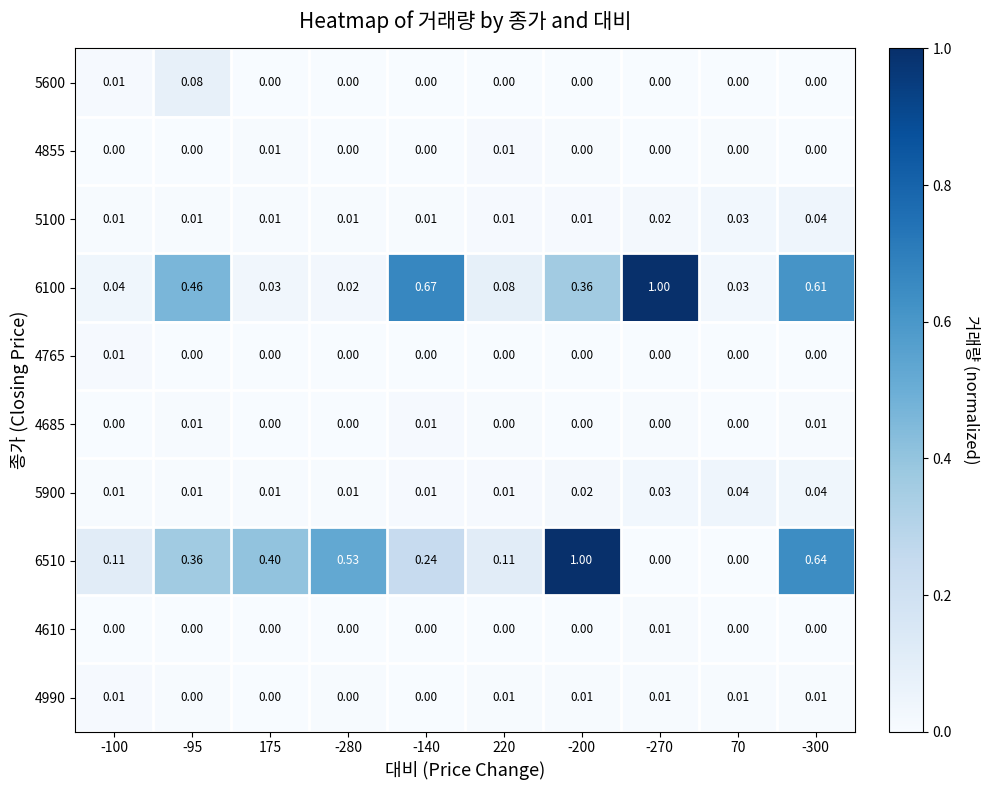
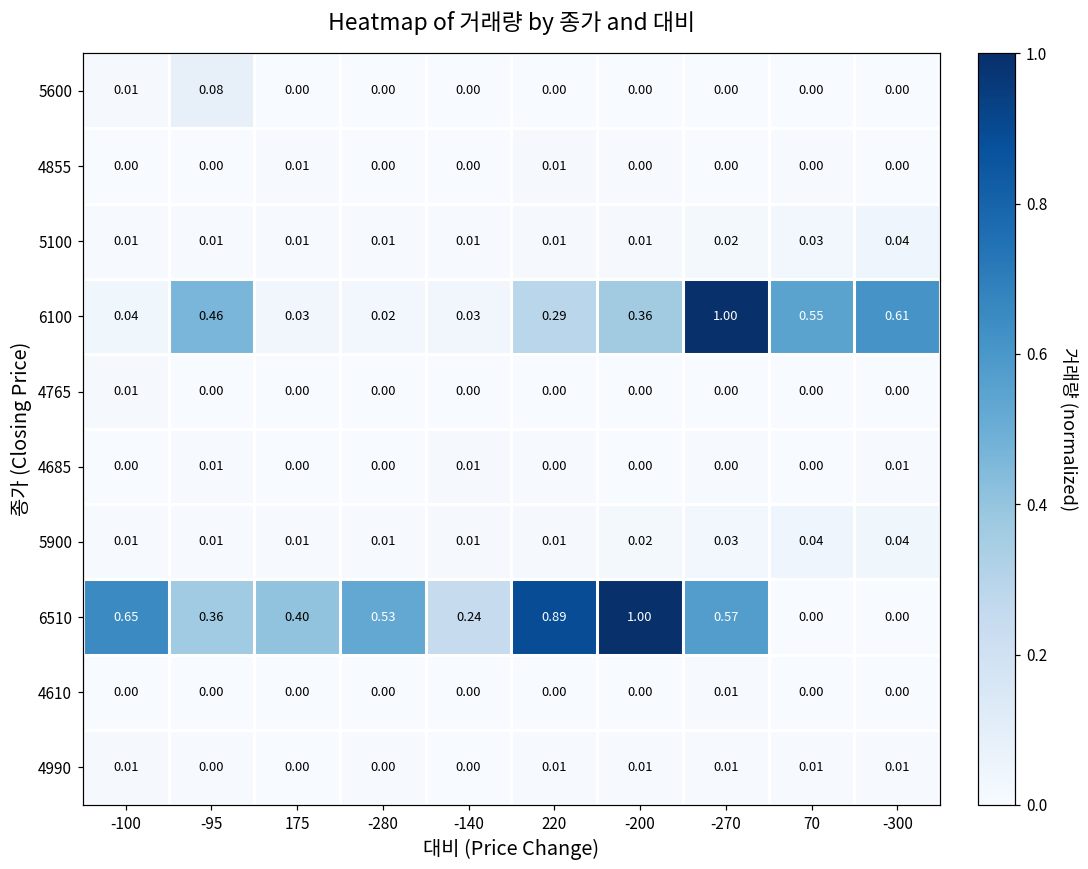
  {
    "5600": {
      "-100": 0.01,
      "-95": 0.08,
      "175": 0.00,
      "-280": 0.00,
      "-140": 0.00,
      "220": 0.00,
      "-200": 0.00,
      "-270": 0.00,
      "70": 0.00,
      "-300": 0.00
    },
    "4855": {
      "-100": 0.00,
      "-95": 0.00,
      "175": 0.01,
      "-280": 0.00,
      "-140": 0.00,
      "220": 0.01,
      "-200": 0.00,
      "-270": 0.00,
      "70": 0.00,
      "-300": 0.00
    },
    "5100": {
      "-100": 0.01,
      "-95": 0.01,
      "175": 0.01,
      "-280": 0.01,
      "-140": 0.01,
      "220": 0.01,
      "-200": 0.01,
      "-270": 0.02,
      "70": 0.03,
      "-300": 0.04
    },
    "6100": {
      "-100": 0.04,
      "-95": 0.46,
      "175": 0.03,
      "-280": 0.02,
-     "-140": 0.67,
-     "220": 0.08,
+     "-140": 0.03,
+     "220": 0.29,
      "-200": 0.36,
      "-270": 1.00,
-     "70": 0.03,
+     "70": 0.55,
      "-300": 0.61
    },
    "4765": {
      "-100": 0.01,
      "-95": 0.00,
      "175": 0.00,
      "-280": 0.00,
      "-140": 0.00,
      "220": 0.00,
      "-200": 0.00,
      "-270": 0.00,
      "70": 0.00,
      "-300": 0.00
    },
    "4685": {
      "-100": 0.00,
      "-95": 0.01,
      "175": 0.00,
      "-280": 0.00,
      "-140": 0.01,
      "220": 0.00,
      "-200": 0.00,
      "-270": 0.00,
      "70": 0.00,
      "-300": 0.01
    },
    "5900": {
      "-100": 0.01,
      "-95": 0.01,
      "175": 0.01,
      "-280": 0.01,
      "-140": 0.01,
      "220": 0.01,
      "-200": 0.02,
      "-270": 0.03,
      "70": 0.04,
      "-300": 0.04
    },
    "6510": {
-     "-100": 0.11,
+     "-100": 0.65,
      "-95": 0.36,
      "175": 0.40,
      "-280": 0.53,
      "-140": 0.24,
-     "220": 0.11,
+     "220": 0.89,
      "-200": 1.00,
-     "-270": 0.00,
+     "-270": 0.57,
      "70": 0.00,
-     "-300": 0.64
+     "-300": 0.00
    },
    "4610": {
      "-100": 0.00,
      "-95": 0.00,
      "175": 0.00,
      "-280": 0.00,
      "-140": 0.00,
      "220": 0.00,
      "-200": 0.00,
      "-270": 0.01,
      "70": 0.00,
      "-300": 0.00
    },
    "4990": {
      "-100": 0.01,
      "-95": 0.00,
      "175": 0.00,
      "-280": 0.00,
      "-140": 0.00,
      "220": 0.01,
      "-200": 0.01,
      "-270": 0.01,
      "70": 0.01,
      "-300": 0.01
    }
  }
